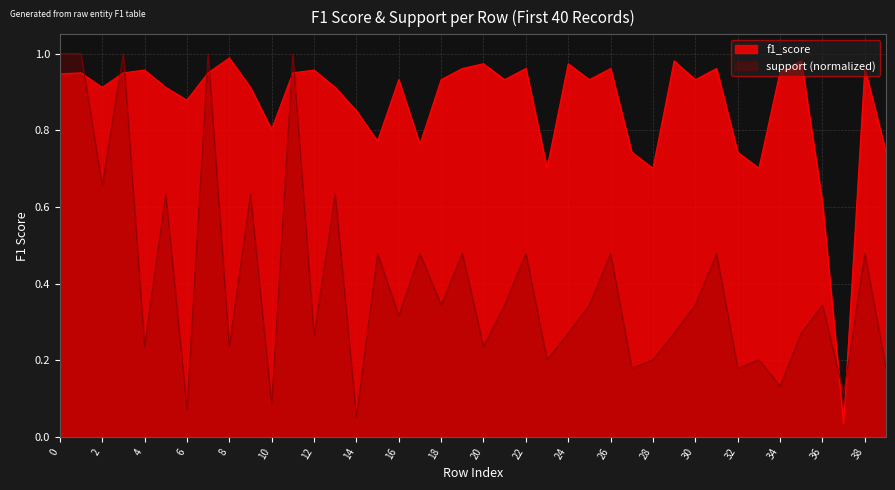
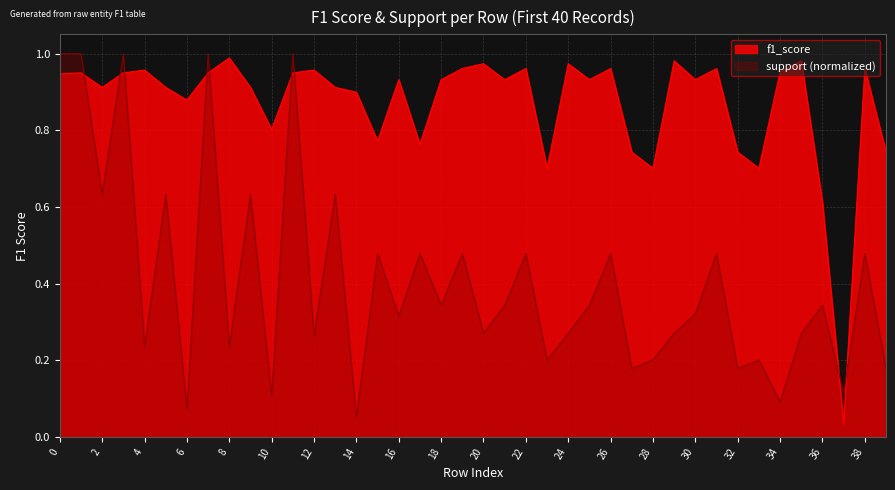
  {
    "f1_score": {
      "0": 0.95,
      "2": 0.91,
      "4": 0.96,
      "6": 0.88,
      "8": 0.99,
      "10": 0.80,
      "12": 0.96,
-     "14": 0.85,
+     "14": 0.90,
      "16": 0.93,
      "18": 0.93,
      "20": 0.97,
      "22": 0.96,
      "24": 0.97,
      "26": 0.96,
      "28": 0.70,
      "30": 0.93,
      "32": 0.74,
      "36": 0.61
    },
    "support (normalized)": {
      "0": 1.00,
-     "2": 0.66,
+     "2": 0.63,
      "4": 0.24,
      "6": 0.07,
      "8": 0.24,
-     "10": 0.09,
+     "10": 0.11,
      "12": 0.26,
      "14": 0.05,
      "16": 0.32,
      "18": 0.34,
-     "20": 0.24,
+     "20": 0.27,
      "22": 0.48,
      "24": 0.27,
      "26": 0.48,
      "28": 0.20,
-     "30": 0.34,
+     "30": 0.32,
      "32": 0.18,
-     "34": 0.13,
+     "34": 0.09,
      "36": 0.34,
      "38": 0.48
    }
  }
